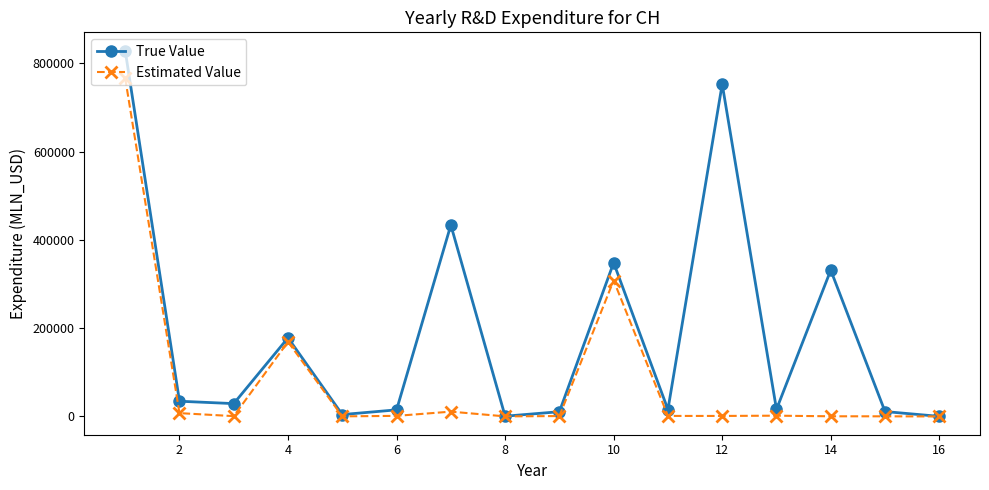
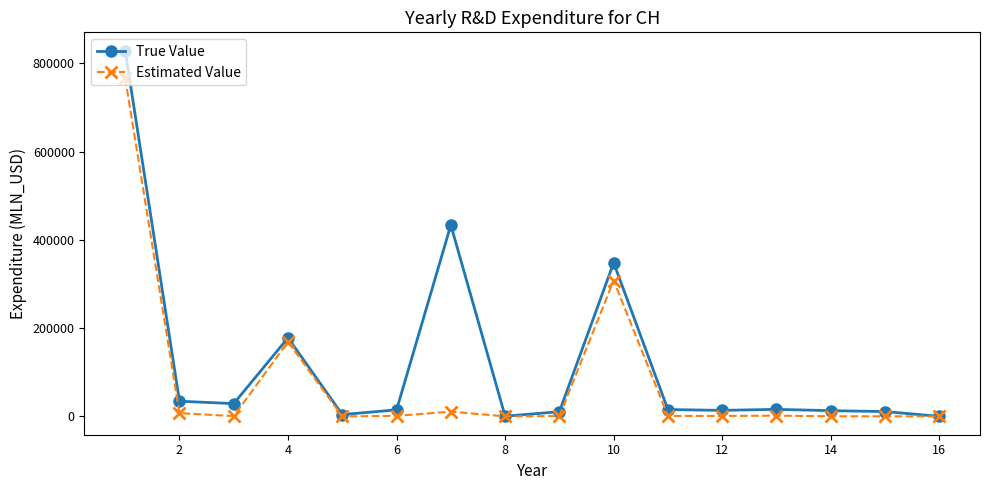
  {
    "True Value": {
      "2": 30000,
      "4": 180000,
      "6": 10000,
      "10": 350000,
-     "12": 750000,
-     "14": 330000
+     "12": 10000,
+     "14": 10000
    },
    "Estimated Value": {
      "2": 10000,
      "4": 170000,
      "6": 0,
      "10": 310000,
      "12": 0,
      "14": 0
    }
  }
